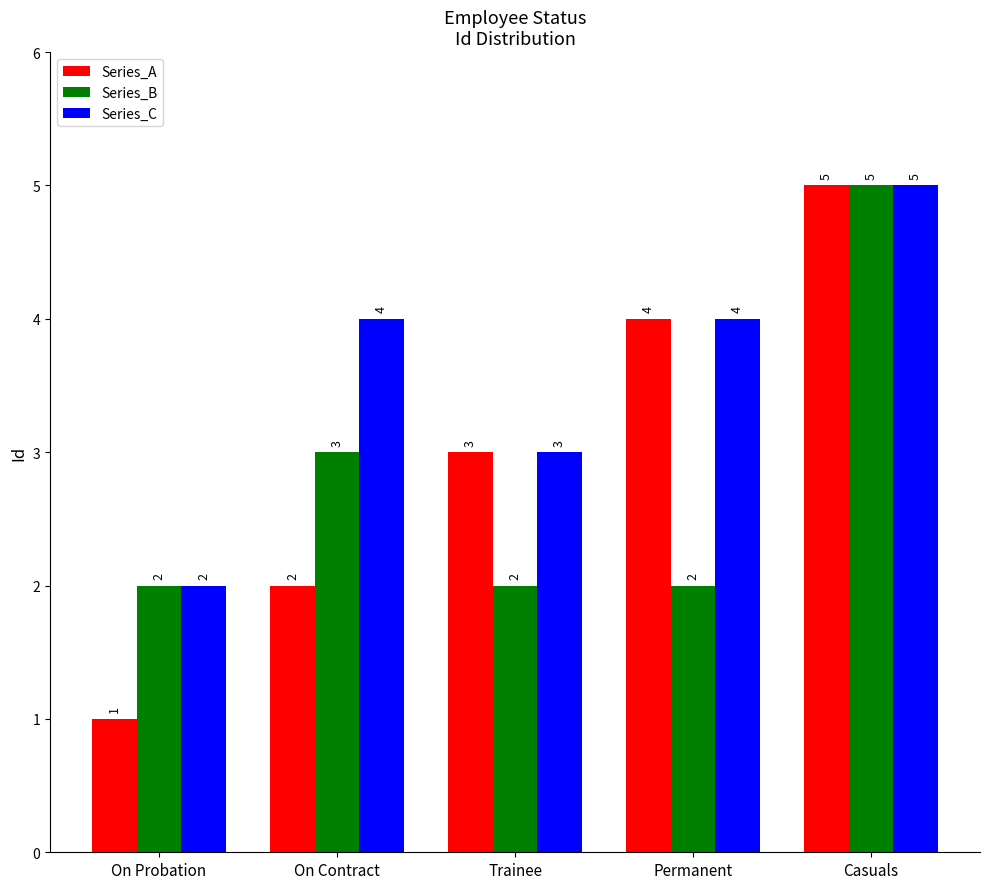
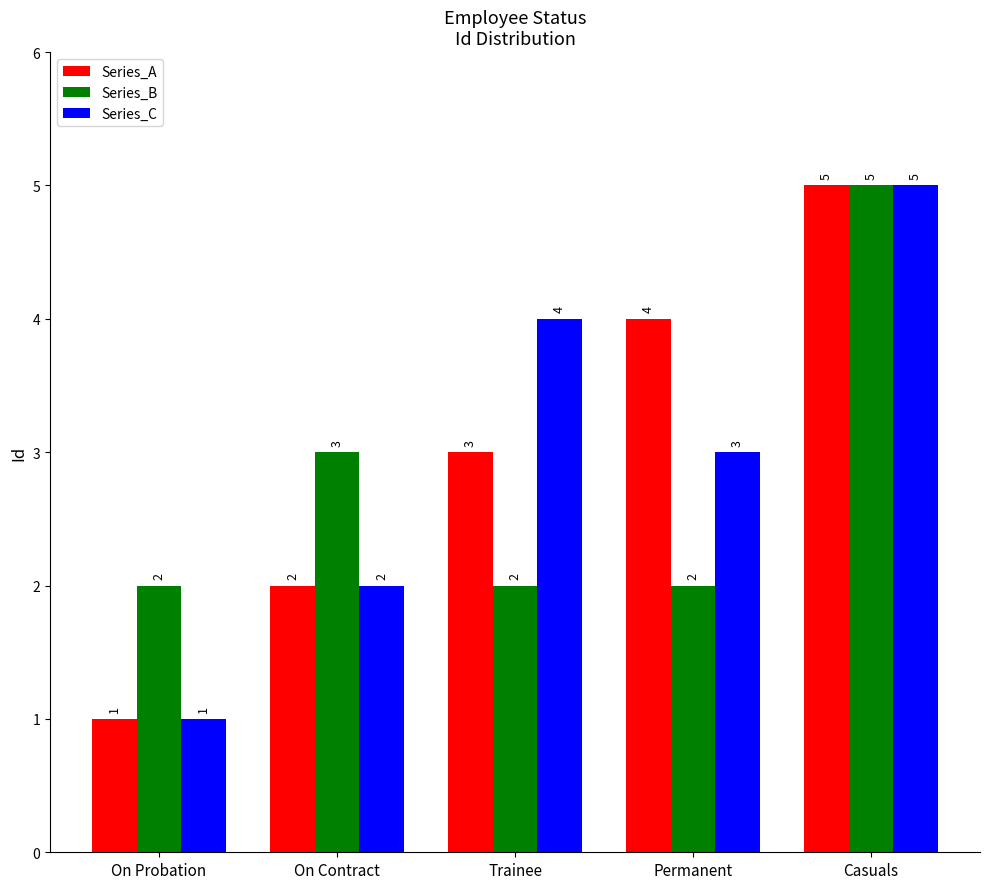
  {
    "Series_A": {
      "On Probation": 1,
      "On Contract": 2,
      "Trainee": 3,
      "Permanent": 4,
      "Casuals": 5
    },
    "Series_B": {
      "On Probation": 2,
      "On Contract": 3,
      "Trainee": 2,
      "Permanent": 2,
      "Casuals": 5
    },
    "Series_C": {
-     "On Probation": 2,
-     "On Contract": 4,
-     "Trainee": 3,
-     "Permanent": 4,
+     "On Probation": 1,
+     "On Contract": 2,
+     "Trainee": 4,
+     "Permanent": 3,
      "Casuals": 5
    }
  }
